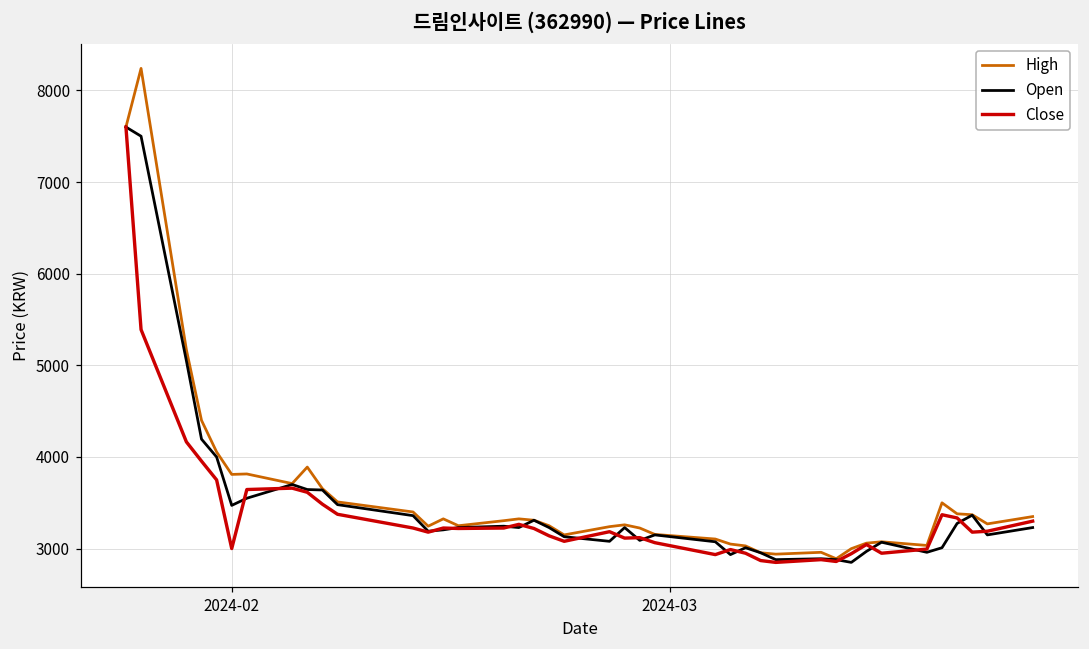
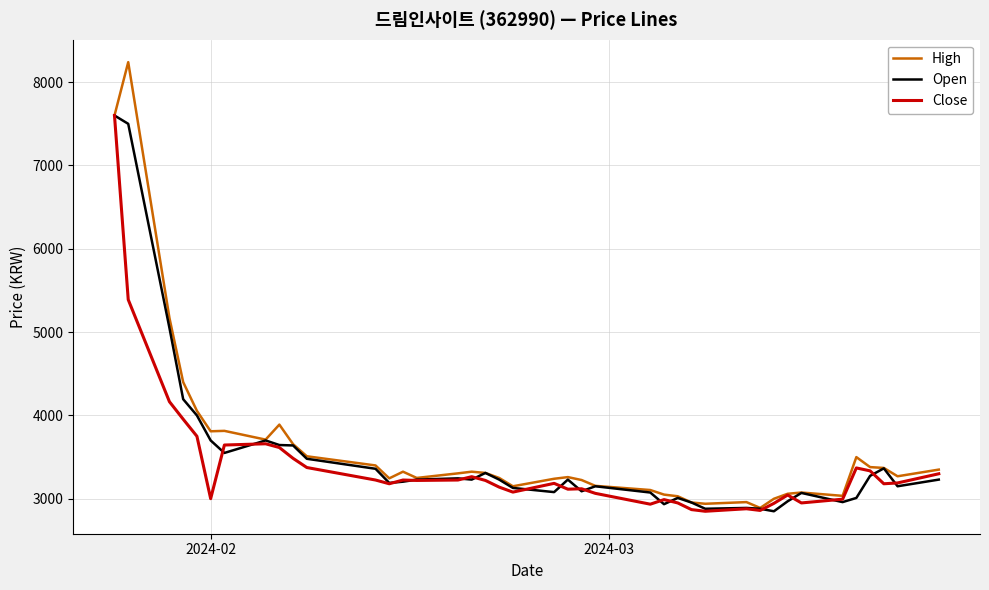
  {
    "High": {
      "2024-02": 3800
    },
    "Open": {
-     "2024-02": 3500
+     "2024-02": 3700
    },
    "Close": {
      "2024-02": 3000
    }
  }
